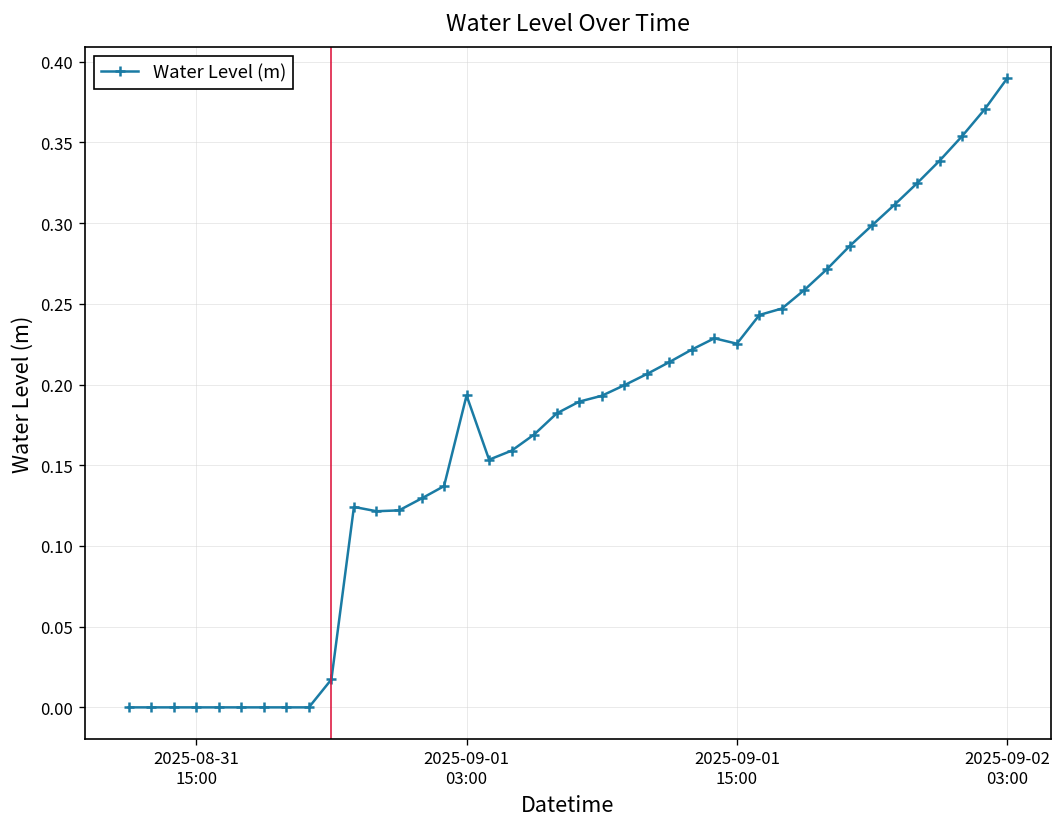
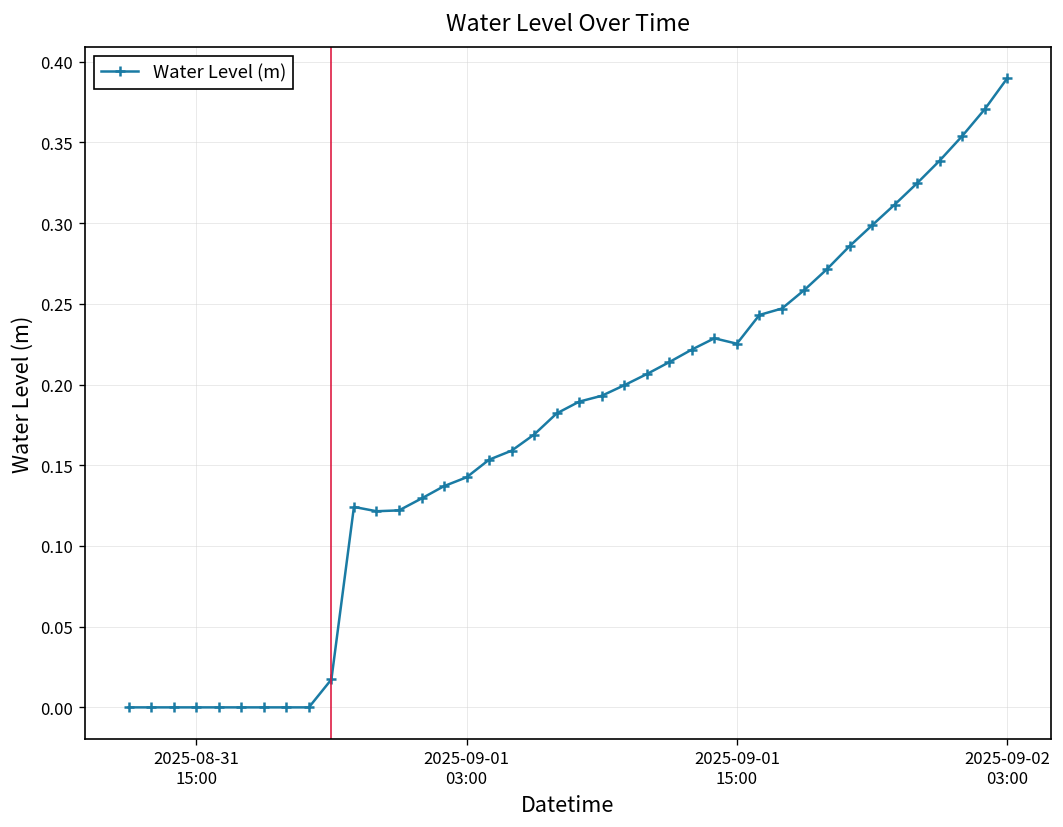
  {
    "2025-08-31 15:00": 0.000,
-   "2025-09-01 03:00": 0.193,
+   "2025-09-01 03:00": 0.143,
    "2025-09-01 15:00": 0.225,
    "2025-09-02 03:00": 0.390
  }
